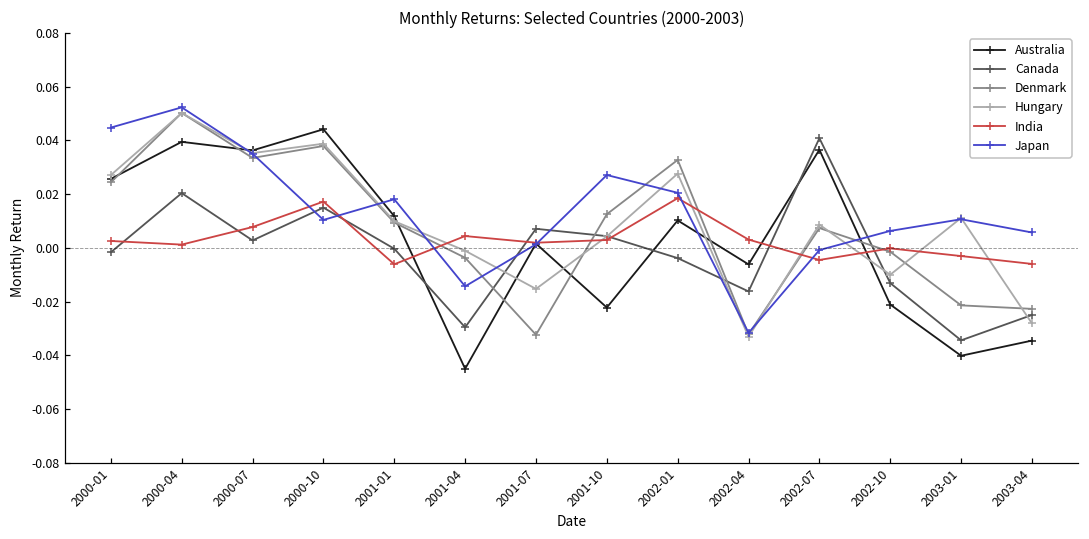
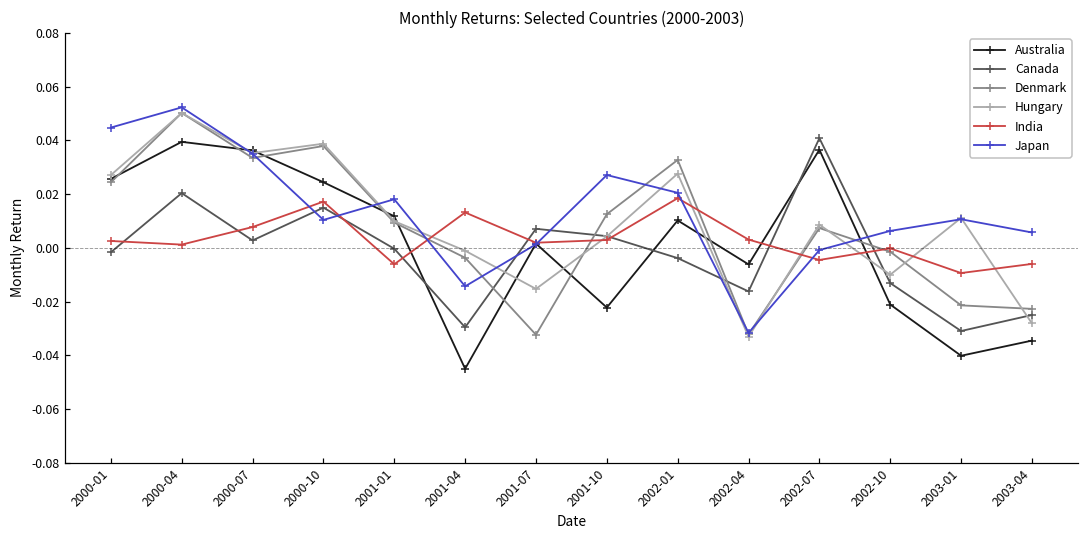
  {
    "Australia": {
      "2000-01": 0.026,
      "2000-04": 0.039,
-     "2000-10": 0.044,
+     "2000-10": 0.024,
      "2001-01": 0.012,
      "2001-04": -0.045,
      "2001-10": -0.022,
      "2002-01": 0.010,
      "2002-04": -0.006,
      "2002-07": 0.037,
      "2002-10": -0.021,
      "2003-01": -0.040,
      "2003-04": -0.035
    },
    "Canada": {
      "2000-01": -0.002,
      "2000-04": 0.020,
      "2000-07": 0.003,
      "2000-10": 0.015,
      "2001-01": 0.000,
      "2001-04": -0.030,
      "2001-07": 0.007,
      "2002-01": -0.004,
      "2002-04": -0.016,
      "2002-07": 0.041,
      "2002-10": -0.013,
-     "2003-01": -0.034,
+     "2003-01": -0.031,
      "2003-04": -0.025
    },
    "India": {
      "2000-01": 0.003,
      "2000-04": 0.001,
      "2000-07": 0.008,
      "2000-10": 0.017,
      "2001-01": -0.006,
-     "2001-04": 0.004,
+     "2001-04": 0.013,
      "2001-10": 0.003,
      "2002-01": 0.018,
      "2002-04": 0.003,
      "2002-07": -0.005,
      "2002-10": 0.000,
-     "2003-01": -0.003,
+     "2003-01": -0.009,
      "2003-04": -0.006
    },
    "Japan": {
      "2000-01": 0.045,
      "2000-04": 0.052,
      "2000-10": 0.010,
      "2001-01": 0.018,
      "2001-04": -0.014,
      "2001-10": 0.027,
      "2002-01": 0.021,
      "2002-07": -0.001,
      "2002-10": 0.006,
      "2003-04": 0.006
    }
  }
